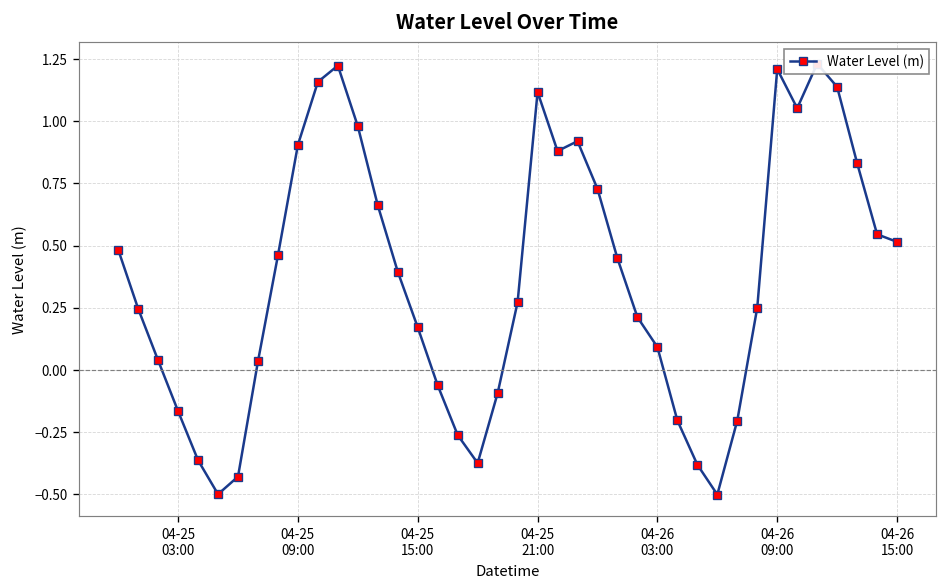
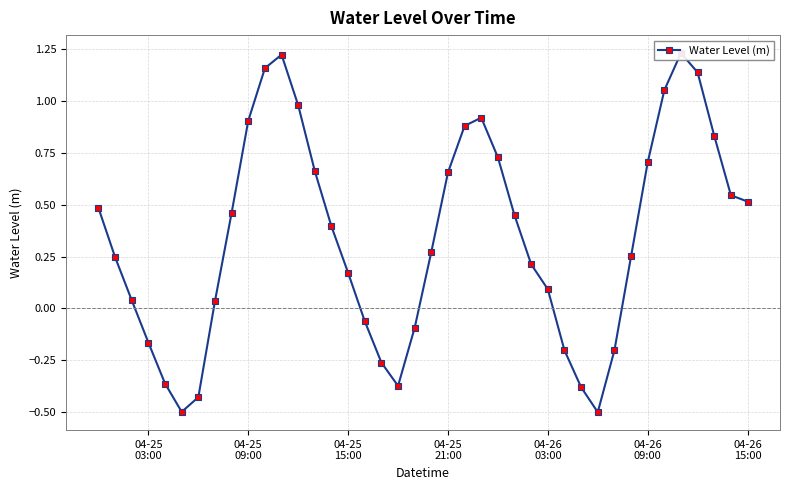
  {
    "04-25 03:00": -0.17,
    "04-25 09:00": 0.91,
    "04-25 15:00": 0.17,
-   "04-25 21:00": 1.12,
+   "04-25 21:00": 0.66,
    "04-26 03:00": 0.09,
-   "04-26 09:00": 1.21,
+   "04-26 09:00": 0.70,
    "04-26 15:00": 0.52
  }
